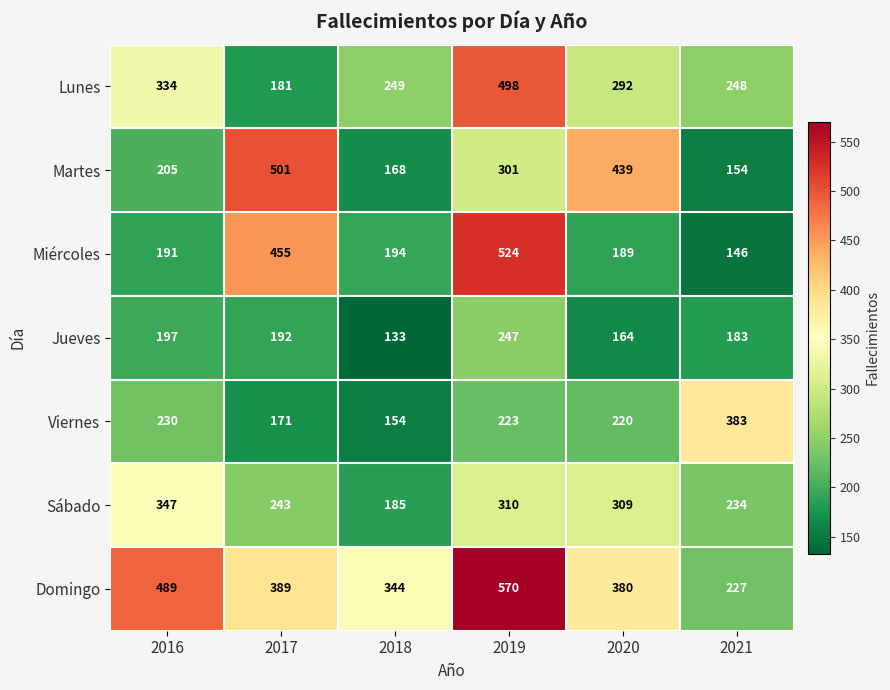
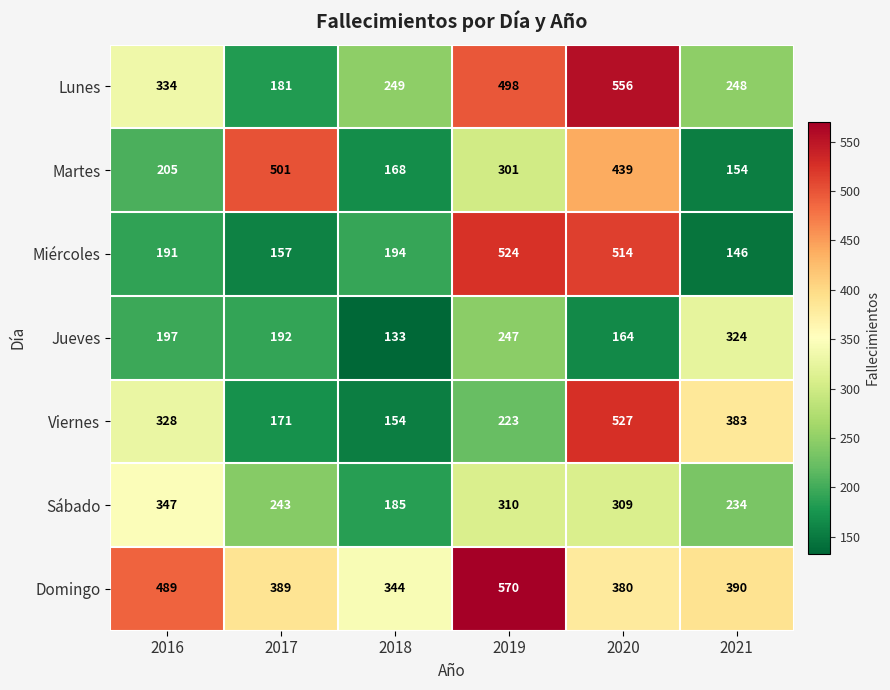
  {
    "Lunes": {
      "2016": 334,
      "2017": 181,
      "2018": 249,
      "2019": 498,
-     "2020": 292,
+     "2020": 556,
      "2021": 248
    },
    "Martes": {
      "2016": 205,
      "2017": 501,
      "2018": 168,
      "2019": 301,
      "2020": 439,
      "2021": 154
    },
    "Miércoles": {
      "2016": 191,
-     "2017": 455,
+     "2017": 157,
      "2018": 194,
      "2019": 524,
-     "2020": 189,
+     "2020": 514,
      "2021": 146
    },
    "Jueves": {
      "2016": 197,
      "2017": 192,
      "2018": 133,
      "2019": 247,
      "2020": 164,
-     "2021": 183
+     "2021": 324
    },
    "Viernes": {
-     "2016": 230,
+     "2016": 328,
      "2017": 171,
      "2018": 154,
      "2019": 223,
-     "2020": 220,
+     "2020": 527,
      "2021": 383
    },
    "Sábado": {
      "2016": 347,
      "2017": 243,
      "2018": 185,
      "2019": 310,
      "2020": 309,
      "2021": 234
    },
    "Domingo": {
      "2016": 489,
      "2017": 389,
      "2018": 344,
      "2019": 570,
      "2020": 380,
-     "2021": 227
+     "2021": 390
    }
  }
